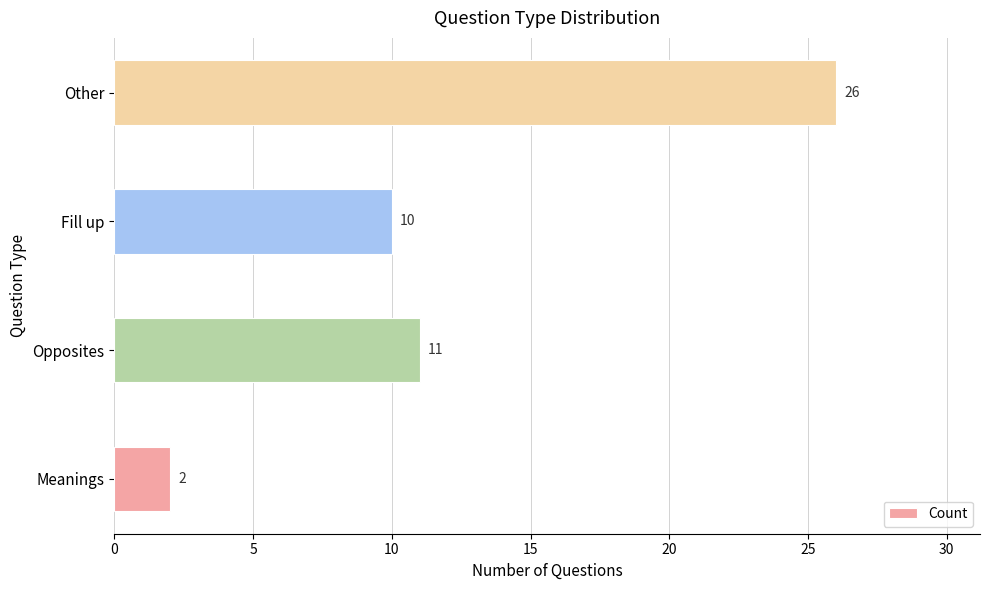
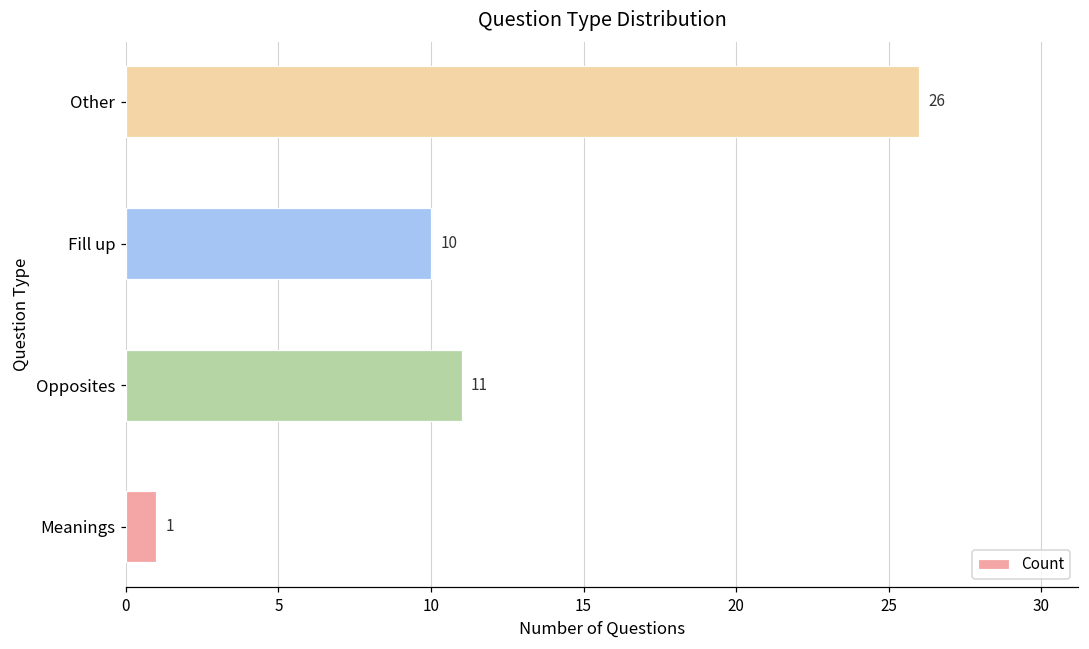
  {
    "Other": 26,
    "Fill up": 10,
    "Opposites": 11,
-   "Meanings": 2
+   "Meanings": 1
  }
